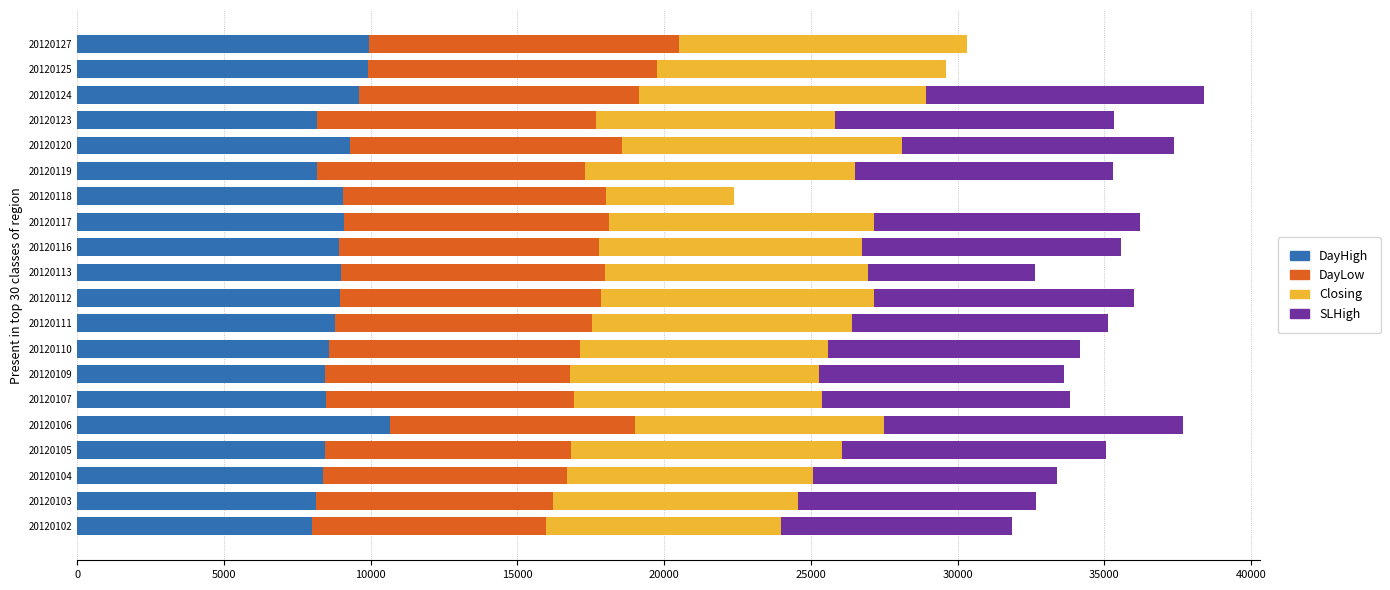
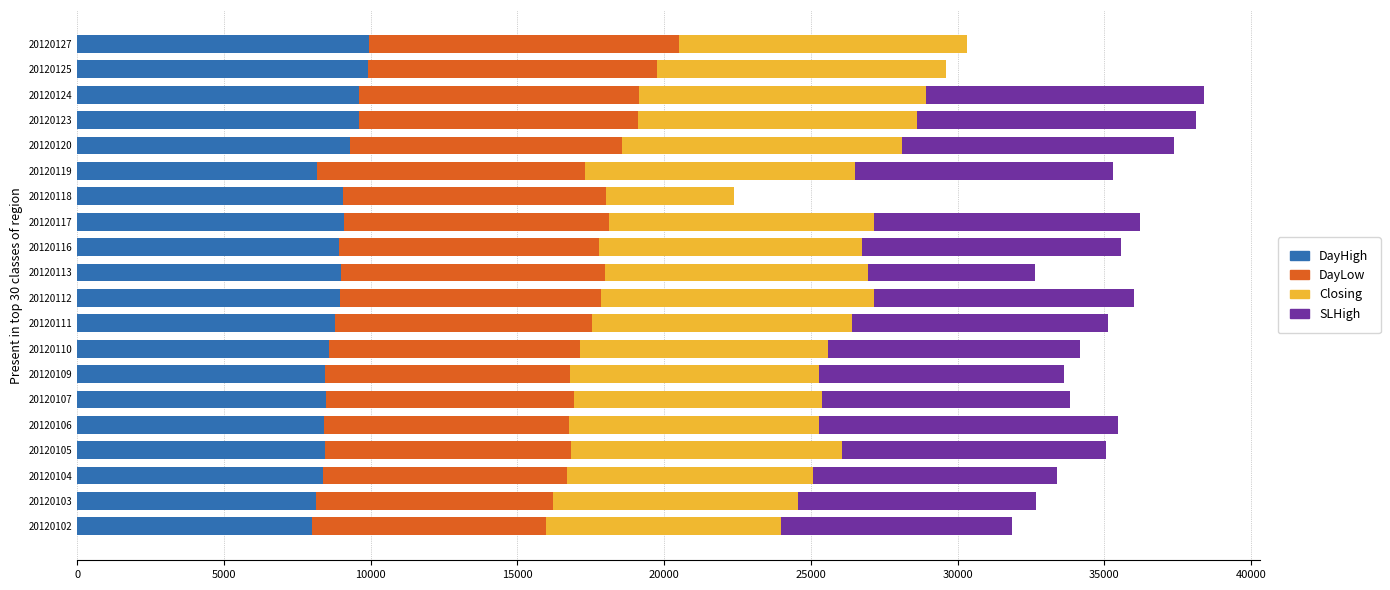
  {
    "DayHigh": {
      "20120127": 9900,
      "20120125": 9900,
      "20120124": 9600,
-     "20120123": 8200,
+     "20120123": 9600,
      "20120120": 9300,
      "20120119": 8200,
      "20120118": 9100,
      "20120117": 9100,
      "20120116": 8900,
      "20120113": 9000,
      "20120112": 9000,
      "20120111": 8800,
      "20120110": 8600,
      "20120109": 8400,
      "20120107": 8500,
-     "20120106": 10600,
+     "20120106": 8400,
      "20120105": 8400,
      "20120104": 8400,
      "20120103": 8200,
      "20120102": 8000
    },
    "DayLow": {
      "20120127": 10600,
      "20120125": 9800,
      "20120124": 9500,
      "20120123": 9500,
      "20120120": 9300,
      "20120119": 9100,
      "20120118": 9000,
      "20120117": 9000,
      "20120116": 8900,
      "20120113": 9000,
      "20120112": 8900,
      "20120111": 8700,
      "20120110": 8500,
      "20120109": 8400,
      "20120107": 8500,
      "20120106": 8400,
      "20120105": 8400,
      "20120104": 8300,
      "20120103": 8100,
      "20120102": 8000
    },
    "Closing": {
      "20120127": 9800,
      "20120125": 9800,
      "20120124": 9800,
-     "20120123": 8100,
+     "20120123": 9500,
      "20120120": 9500,
      "20120119": 9200,
      "20120118": 4300,
      "20120117": 9100,
      "20120116": 9000,
      "20120113": 9000,
      "20120112": 9300,
      "20120111": 8900,
      "20120110": 8400,
      "20120109": 8500,
      "20120107": 8500,
      "20120106": 8500,
      "20120105": 9200,
      "20120104": 8400,
      "20120103": 8300,
      "20120102": 8000
    },
    "SLHigh": {
      "20120124": 9500,
      "20120123": 9500,
      "20120120": 9300,
      "20120119": 8800,
      "20120117": 9000,
      "20120116": 8800,
      "20120113": 5700,
      "20120112": 8800,
      "20120111": 8700,
      "20120110": 8600,
      "20120109": 8300,
      "20120107": 8400,
      "20120106": 10200,
      "20120105": 9000,
      "20120104": 8300,
      "20120103": 8100,
      "20120102": 7900
    }
  }
